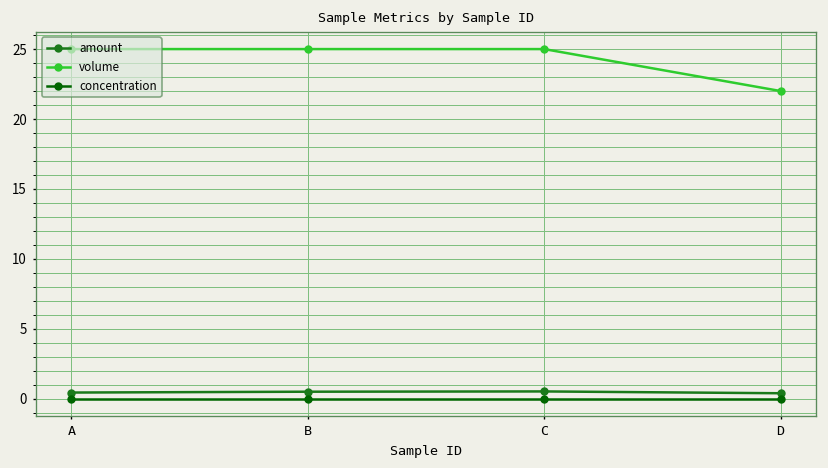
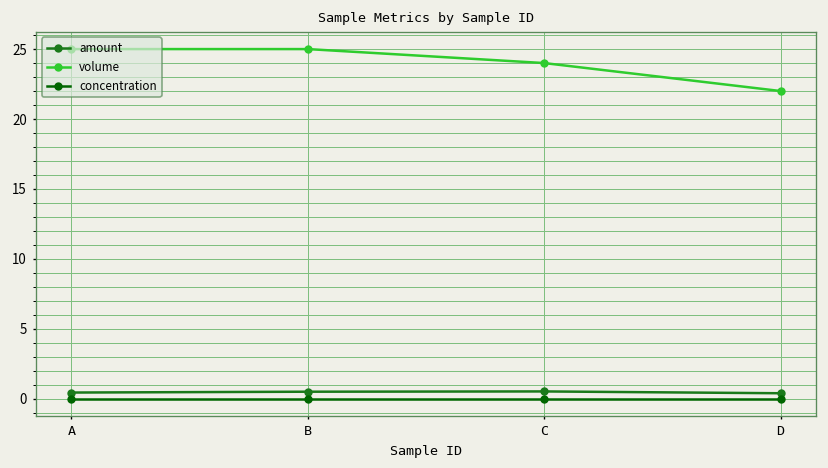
  {
    "volume": {
      "B": 25,
-     "C": 25,
+     "C": 24,
      "D": 22
    }
  }
